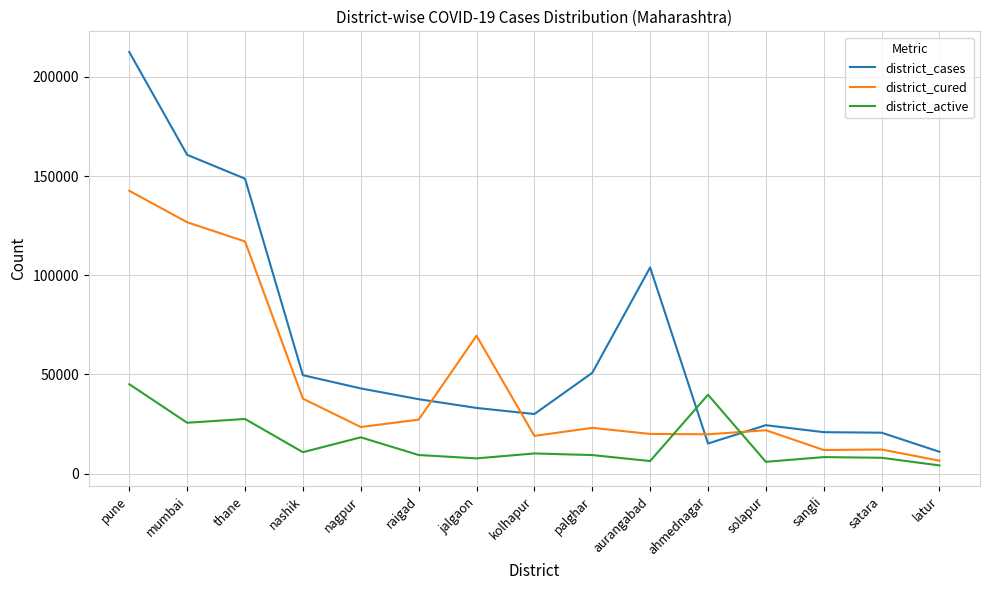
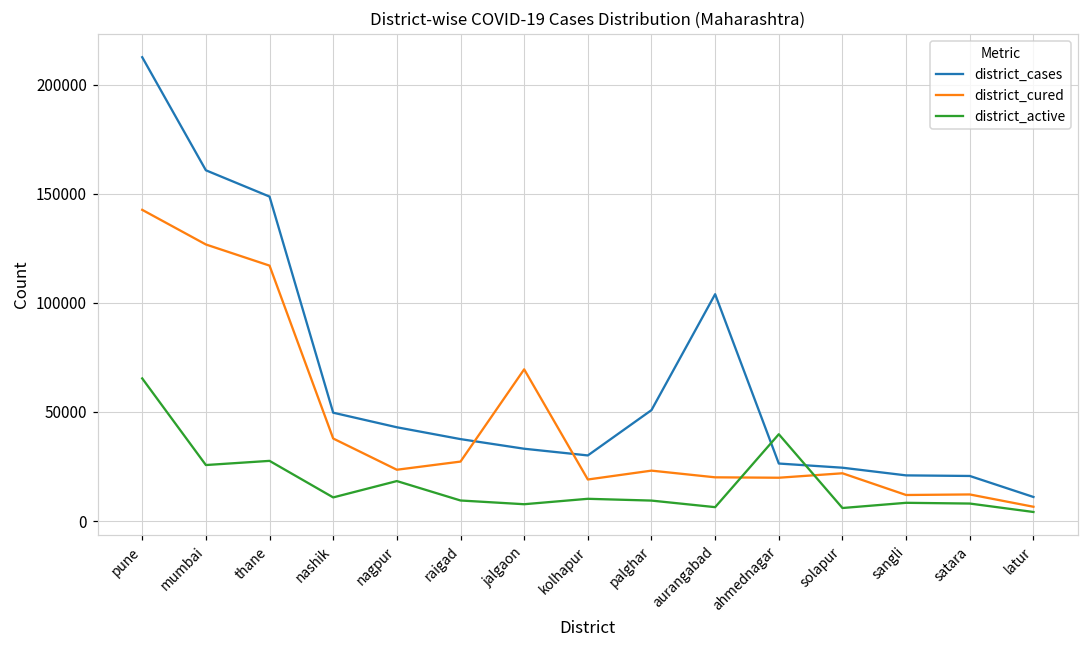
  {
    "district_cases": {
      "pune": 213000,
      "mumbai": 161000,
      "thane": 149000,
      "nashik": 50000,
      "nagpur": 43000,
      "raigad": 38000,
      "jalgaon": 33000,
      "kolhapur": 30000,
      "palghar": 51000,
      "aurangabad": 104000,
-     "ahmednagar": 15000,
+     "ahmednagar": 26000,
      "solapur": 24000,
      "sangli": 21000,
      "satara": 21000,
      "latur": 11000
    },
    "district_cured": {
      "pune": 143000,
      "mumbai": 127000,
      "thane": 117000,
      "nashik": 38000,
      "nagpur": 24000,
      "raigad": 27000,
      "jalgaon": 70000,
      "kolhapur": 19000,
      "palghar": 23000,
      "aurangabad": 20000,
      "ahmednagar": 20000,
      "solapur": 22000,
      "sangli": 12000,
      "satara": 12000,
      "latur": 7000
    },
    "district_active": {
-     "pune": 45000,
+     "pune": 65000,
      "mumbai": 26000,
      "thane": 28000,
      "nashik": 11000,
      "nagpur": 18000,
      "raigad": 9000,
      "jalgaon": 8000,
      "kolhapur": 10000,
      "palghar": 9000,
      "aurangabad": 6000,
      "ahmednagar": 40000,
      "solapur": 6000,
      "sangli": 8000,
      "satara": 8000,
      "latur": 4000
    }
  }
